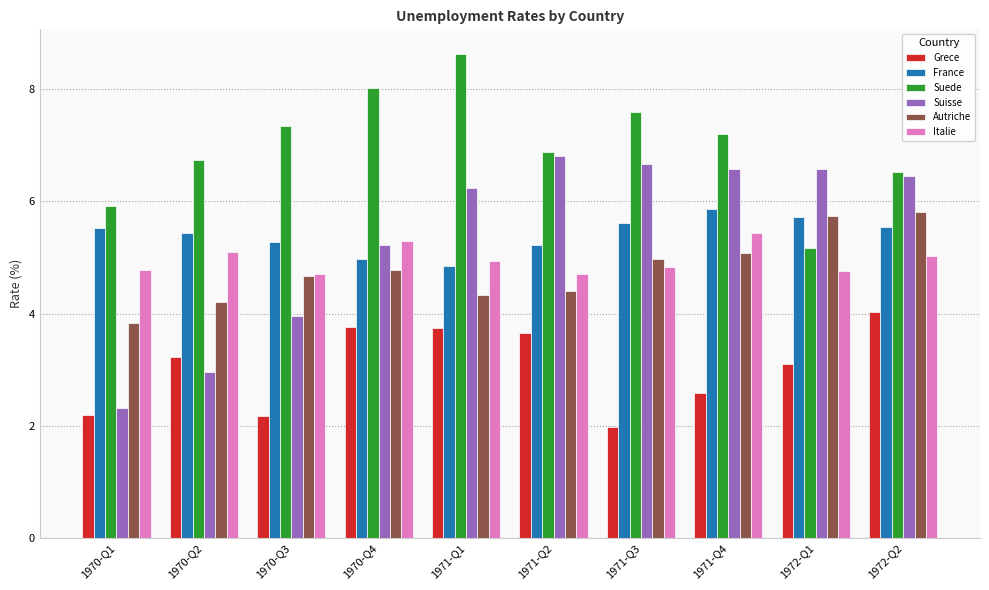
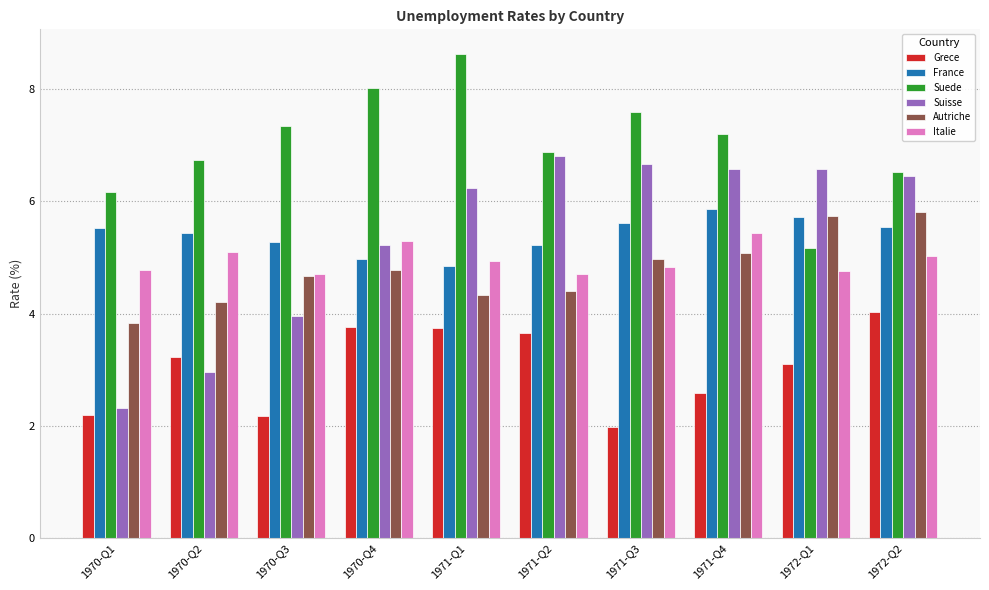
  {
    "Grece": {
      "1970-Q1": 2.2,
      "1970-Q2": 3.2,
      "1970-Q3": 2.2,
      "1970-Q4": 3.8,
      "1971-Q1": 3.7,
      "1971-Q2": 3.6,
      "1971-Q3": 2.0,
      "1971-Q4": 2.6,
      "1972-Q1": 3.1,
      "1972-Q2": 4.0
    },
    "France": {
      "1970-Q1": 5.5,
      "1970-Q2": 5.4,
      "1970-Q3": 5.3,
      "1970-Q4": 5.0,
      "1971-Q1": 4.9,
      "1971-Q2": 5.2,
      "1971-Q3": 5.6,
      "1971-Q4": 5.9,
      "1972-Q1": 5.7,
      "1972-Q2": 5.5
    },
    "Suede": {
-     "1970-Q1": 5.9,
+     "1970-Q1": 6.2,
      "1970-Q2": 6.7,
      "1970-Q3": 7.4,
      "1970-Q4": 8.0,
      "1971-Q1": 8.6,
      "1971-Q2": 6.9,
      "1971-Q3": 7.6,
      "1971-Q4": 7.2,
      "1972-Q1": 5.2,
      "1972-Q2": 6.5
    },
    "Suisse": {
      "1970-Q1": 2.3,
      "1970-Q2": 3.0,
      "1970-Q3": 4.0,
      "1970-Q4": 5.2,
      "1971-Q1": 6.2,
      "1971-Q2": 6.8,
      "1971-Q3": 6.7,
      "1971-Q4": 6.6,
      "1972-Q1": 6.6,
      "1972-Q2": 6.5
    },
    "Autriche": {
      "1970-Q1": 3.8,
      "1970-Q2": 4.2,
      "1970-Q3": 4.7,
      "1970-Q4": 4.8,
      "1971-Q1": 4.3,
      "1971-Q2": 4.4,
      "1971-Q3": 5.0,
      "1971-Q4": 5.1,
      "1972-Q1": 5.7,
      "1972-Q2": 5.8
    },
    "Italie": {
      "1970-Q1": 4.8,
      "1970-Q2": 5.1,
      "1970-Q3": 4.7,
      "1970-Q4": 5.3,
      "1971-Q1": 4.9,
      "1971-Q2": 4.7,
      "1971-Q3": 4.8,
      "1971-Q4": 5.4,
      "1972-Q1": 4.8,
      "1972-Q2": 5.0
    }
  }
